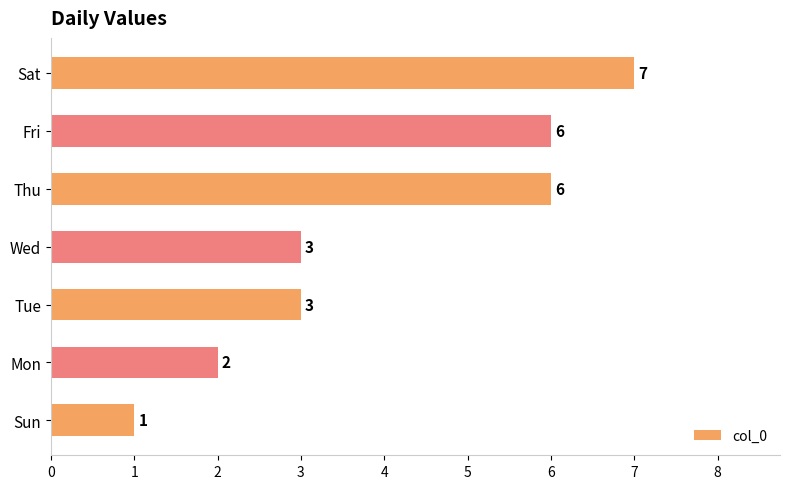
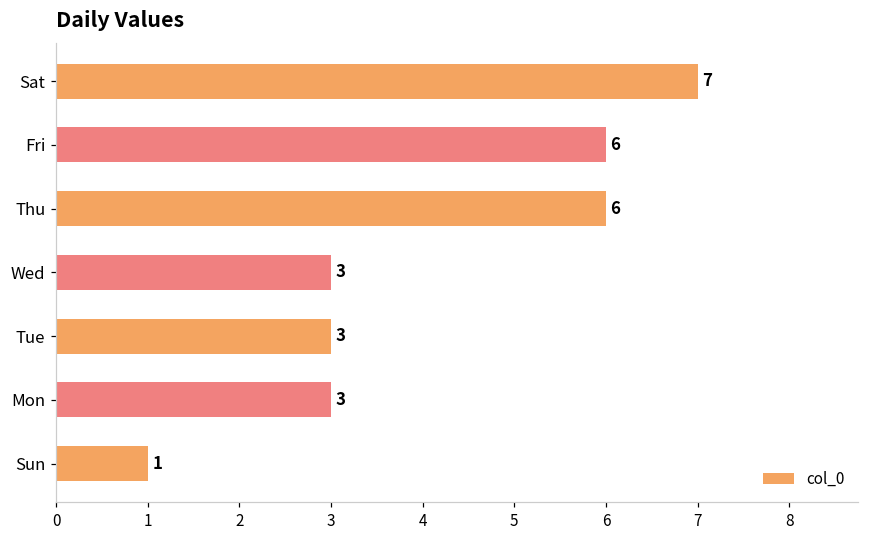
  {
    "Sat": 7,
    "Fri": 6,
    "Thu": 6,
    "Wed": 3,
    "Tue": 3,
-   "Mon": 2,
+   "Mon": 3,
    "Sun": 1
  }
